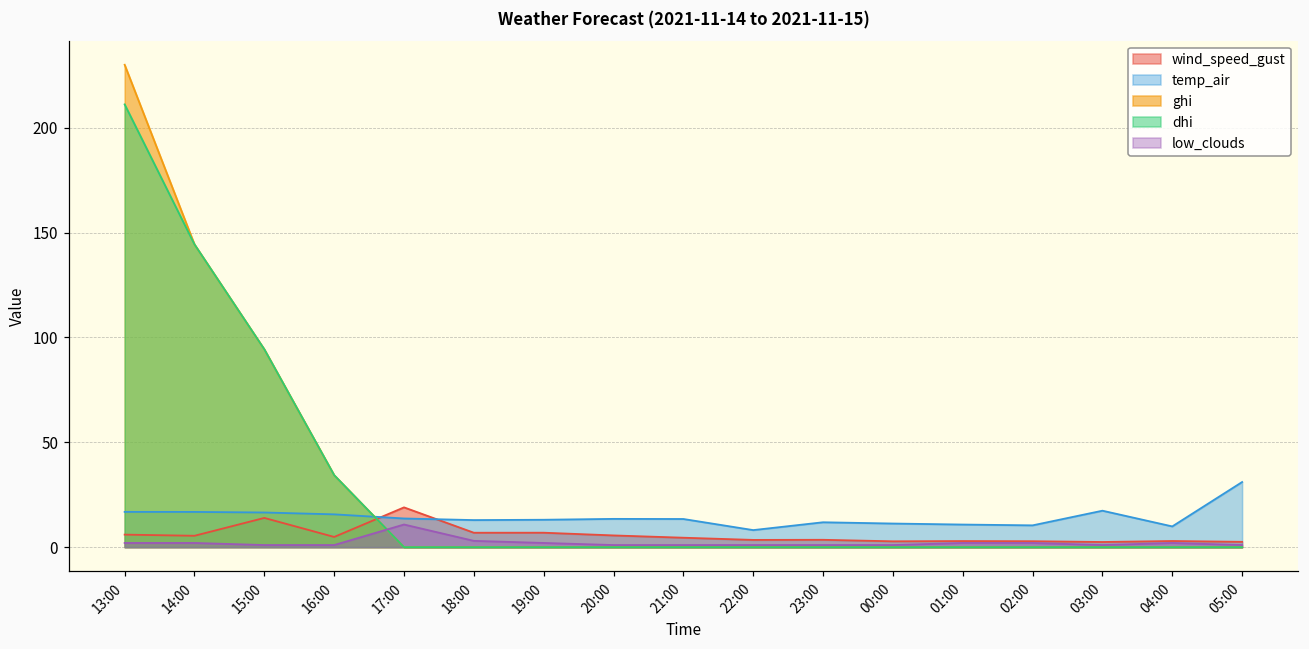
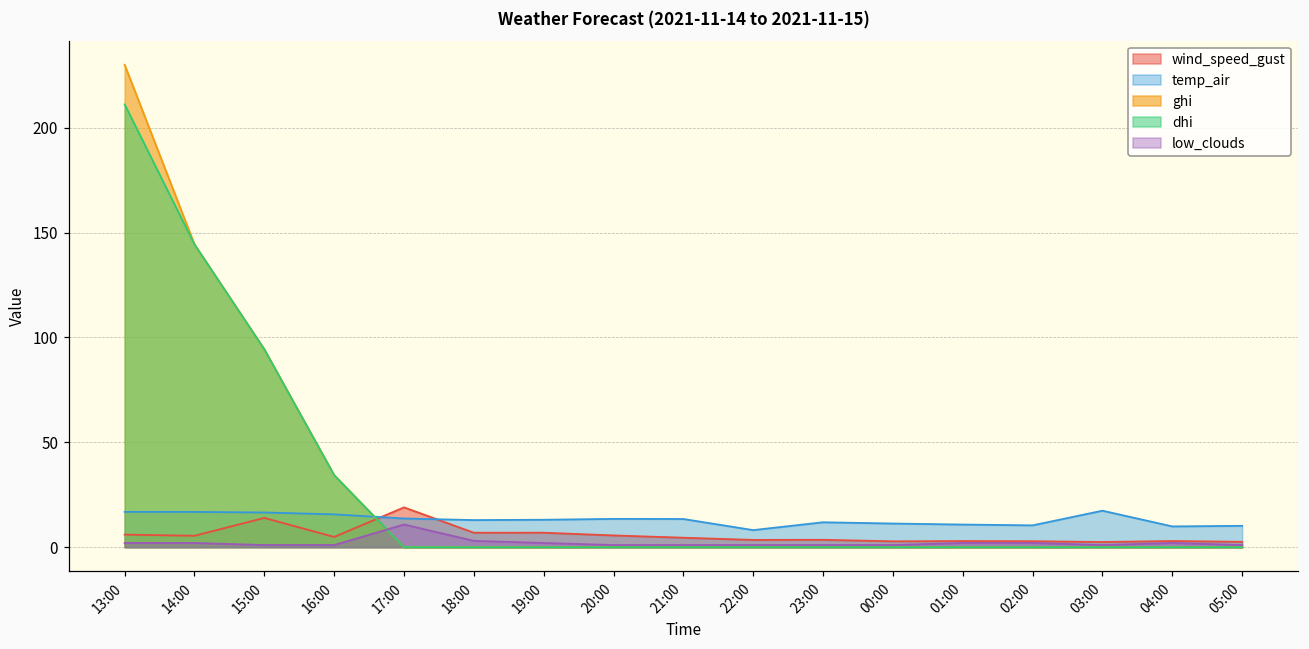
  {
    "wind_speed_gust": {
      "13:00": 6,
      "14:00": 5,
      "15:00": 14,
      "16:00": 5,
      "17:00": 19,
      "18:00": 7,
      "19:00": 7,
      "20:00": 6,
      "21:00": 4,
      "22:00": 3,
      "23:00": 4,
      "00:00": 3,
      "03:00": 2,
      "05:00": 3
    },
    "temp_air": {
      "13:00": 17,
      "14:00": 17,
      "15:00": 17,
      "16:00": 16,
      "17:00": 14,
      "18:00": 13,
      "19:00": 13,
      "20:00": 13,
      "21:00": 13,
      "22:00": 8,
      "23:00": 12,
      "00:00": 11,
      "01:00": 11,
      "02:00": 10,
      "03:00": 17,
      "04:00": 10,
-     "05:00": 31
+     "05:00": 10
    },
    "ghi": {
      "13:00": 230
    },
    "dhi": {
      "13:00": 211
    },
    "low_clouds": {
      "13:00": 2,
      "14:00": 2,
      "15:00": 1,
      "16:00": 1,
      "17:00": 11,
      "18:00": 3,
      "19:00": 2
    }
  }
